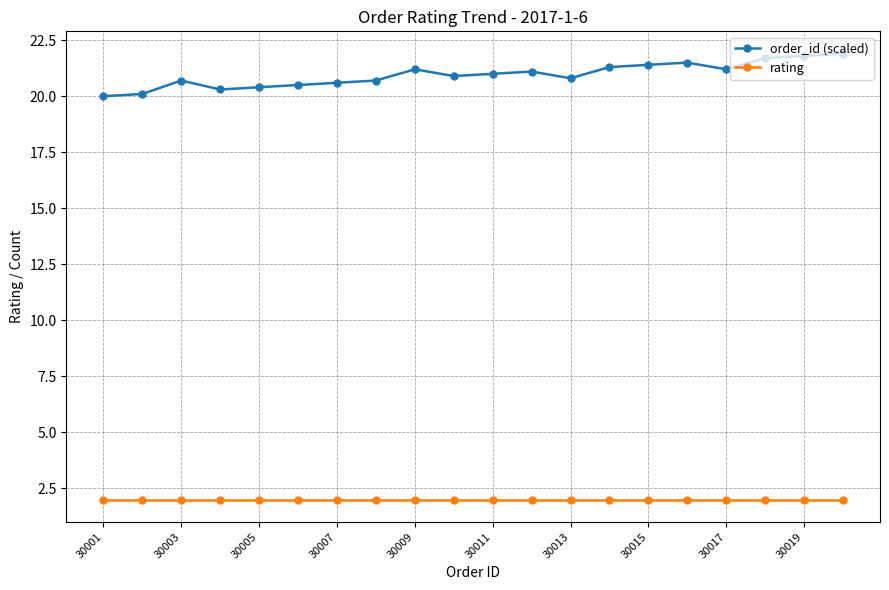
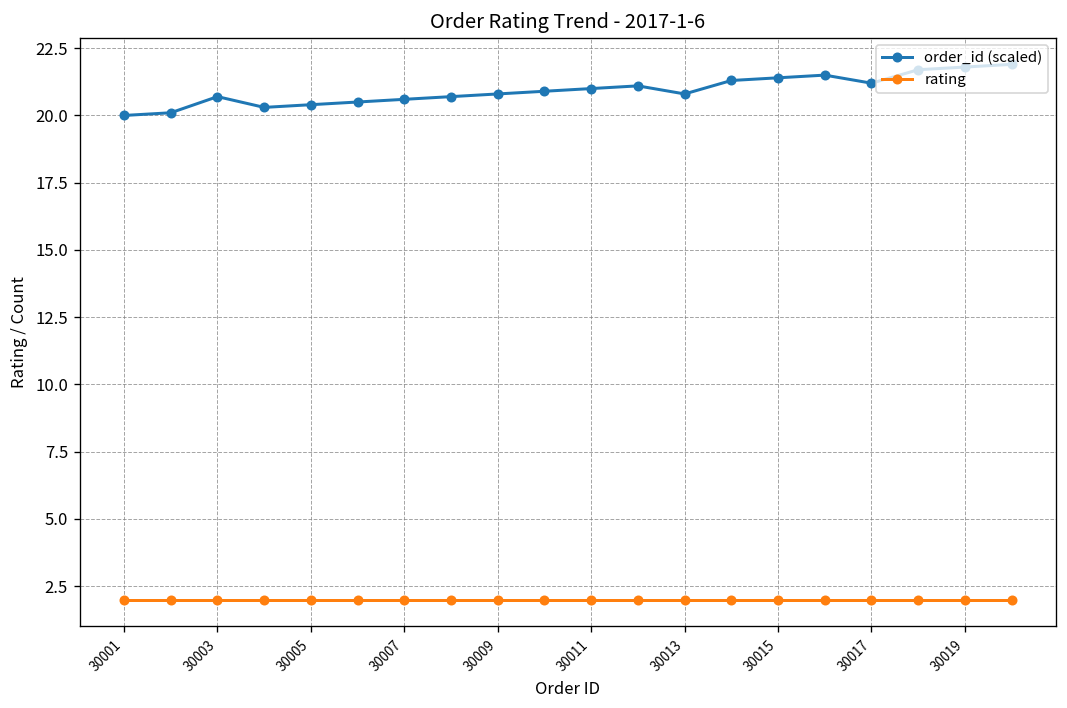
  {
    "order_id (scaled)": {
      "30001": 20.0,
      "30003": 20.7,
      "30005": 20.4,
      "30007": 20.6,
-     "30009": 21.2,
+     "30009": 20.8,
      "30011": 21.0,
      "30013": 20.8,
      "30015": 21.4,
      "30017": 21.2
    },
    "rating": {
      "30001": 2.0,
      "30003": 2.0,
      "30005": 2.0,
      "30007": 2.0,
      "30009": 2.0,
      "30011": 2.0,
      "30013": 2.0,
      "30015": 2.0,
      "30017": 2.0,
      "30019": 2.0
    }
  }
